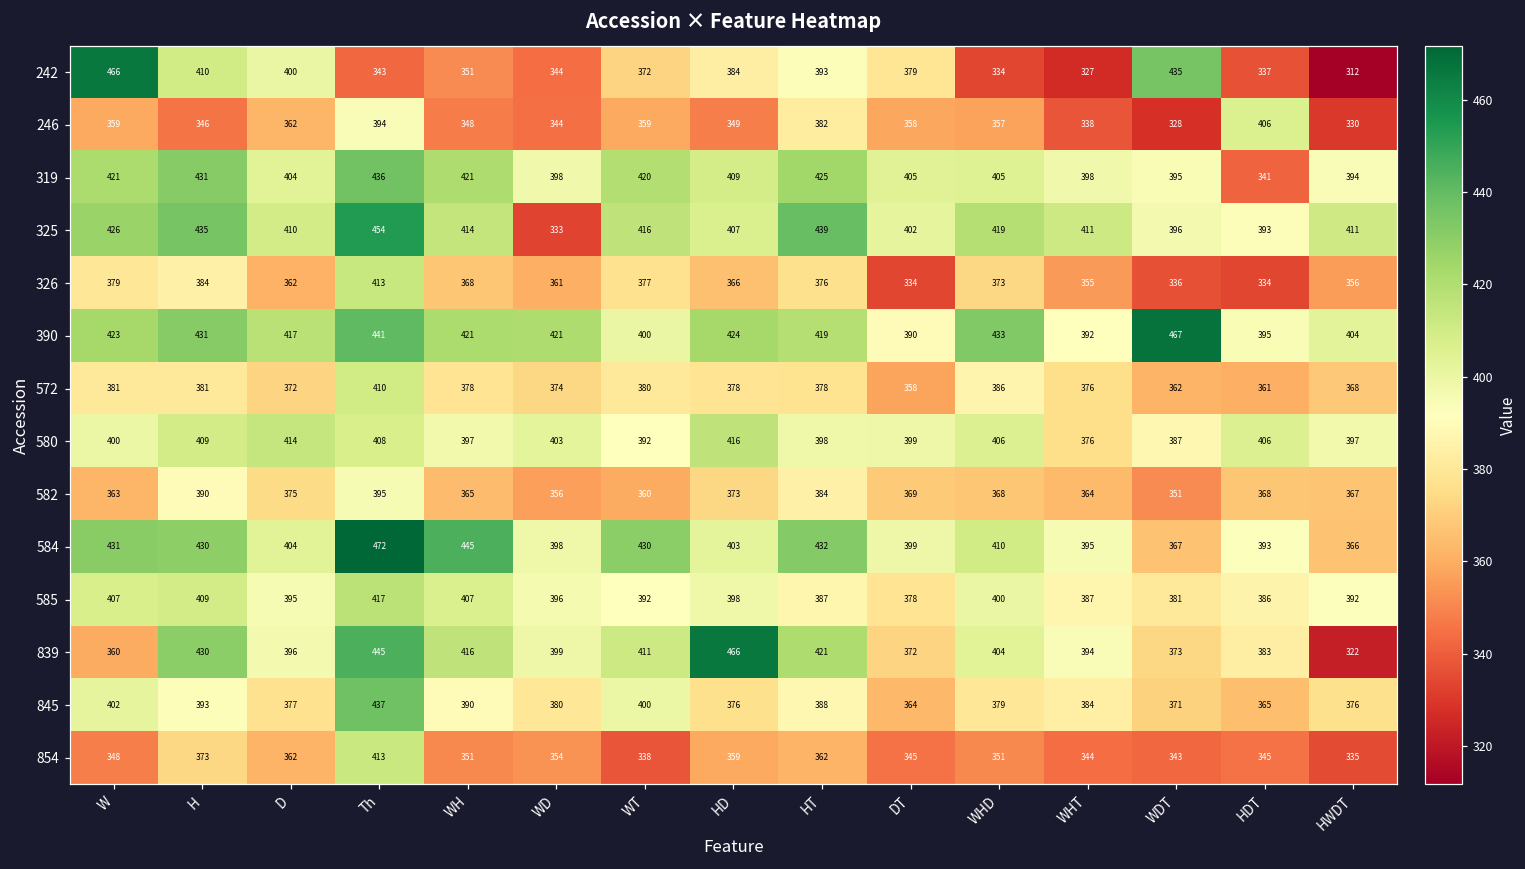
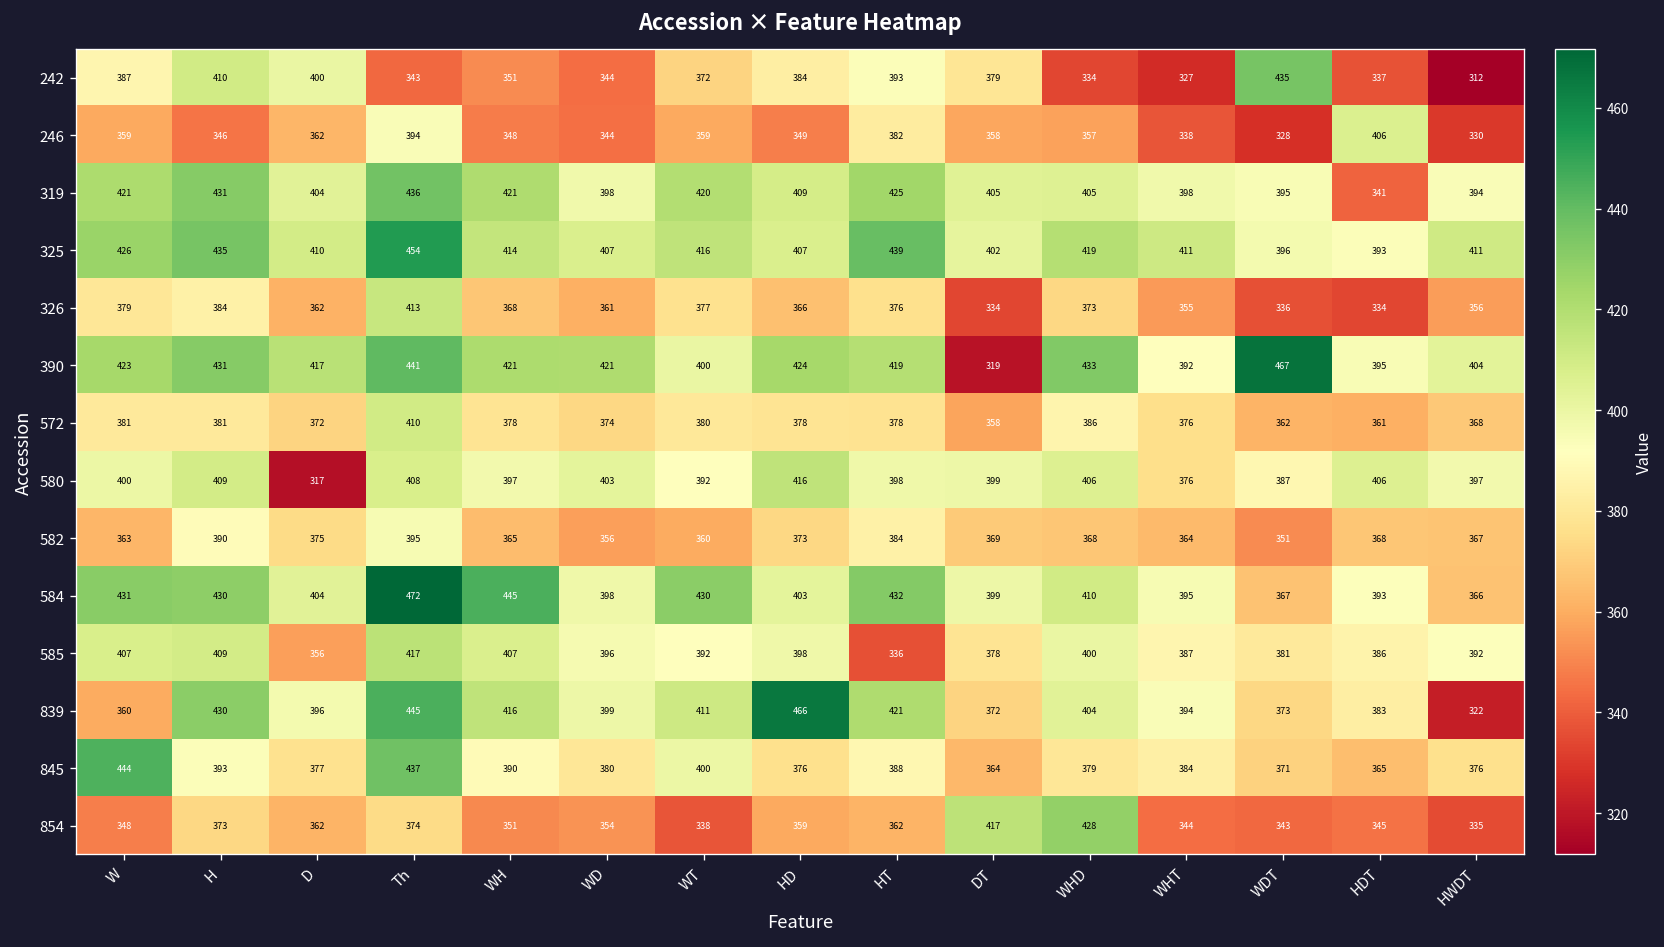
  {
    "242": {
-     "W": 466,
+     "W": 387,
      "H": 410,
      "D": 400,
      "Th": 343,
      "WH": 351,
      "WD": 344,
      "WT": 372,
      "HD": 384,
      "HT": 393,
      "DT": 379,
      "WHD": 334,
      "WHT": 327,
      "WDT": 435,
      "HDT": 337,
      "HWDT": 312
    },
    "325": {
      "W": 426,
      "H": 435,
      "D": 410,
      "Th": 454,
      "WH": 414,
-     "WD": 333,
+     "WD": 407,
      "WT": 416,
      "HD": 407,
      "HT": 439,
      "DT": 402,
      "WHD": 419,
      "WHT": 411,
      "WDT": 396,
      "HDT": 393,
      "HWDT": 411
    },
    "390": {
      "W": 423,
      "H": 431,
      "D": 417,
      "Th": 441,
      "WH": 421,
      "WD": 421,
      "WT": 400,
      "HD": 424,
      "HT": 419,
-     "DT": 390,
+     "DT": 319,
      "WHD": 433,
      "WHT": 392,
      "WDT": 467,
      "HDT": 395,
      "HWDT": 404
    },
    "580": {
      "W": 400,
      "H": 409,
-     "D": 414,
+     "D": 317,
      "Th": 408,
      "WH": 397,
      "WD": 403,
      "WT": 392,
      "HD": 416,
      "HT": 398,
      "DT": 399,
      "WHD": 406,
      "WHT": 376,
      "WDT": 387,
      "HDT": 406,
      "HWDT": 397
    },
    "585": {
      "W": 407,
      "H": 409,
-     "D": 395,
+     "D": 356,
      "Th": 417,
      "WH": 407,
      "WD": 396,
      "WT": 392,
      "HD": 398,
-     "HT": 387,
+     "HT": 336,
      "DT": 378,
      "WHD": 400,
      "WHT": 387,
      "WDT": 381,
      "HDT": 386,
      "HWDT": 392
    },
    "845": {
-     "W": 402,
+     "W": 444,
      "H": 393,
      "D": 377,
      "Th": 437,
      "WH": 390,
      "WD": 380,
      "WT": 400,
      "HD": 376,
      "HT": 388,
      "DT": 364,
      "WHD": 379,
      "WHT": 384,
      "WDT": 371,
      "HDT": 365,
      "HWDT": 376
    },
    "854": {
      "W": 348,
      "H": 373,
      "D": 362,
-     "Th": 413,
+     "Th": 374,
      "WH": 351,
      "WD": 354,
      "WT": 338,
      "HD": 359,
      "HT": 362,
-     "DT": 345,
-     "WHD": 351,
+     "DT": 417,
+     "WHD": 428,
      "WHT": 344,
      "WDT": 343,
      "HDT": 345,
      "HWDT": 335
    }
  }
